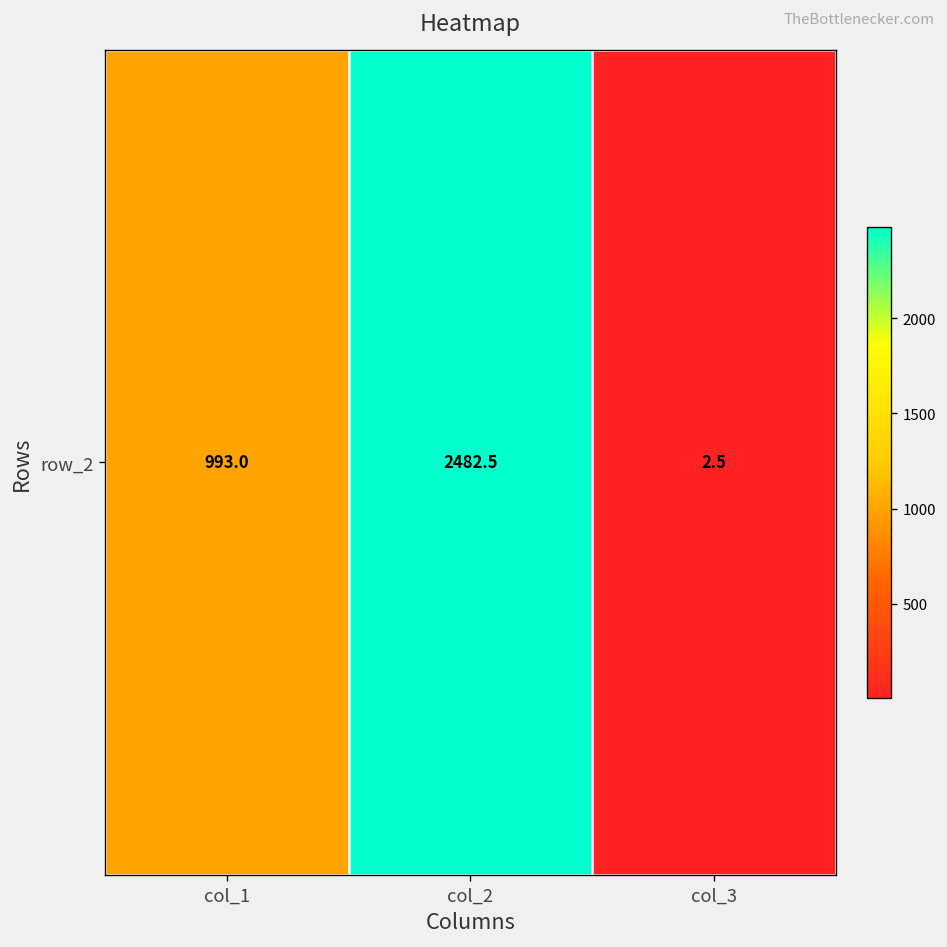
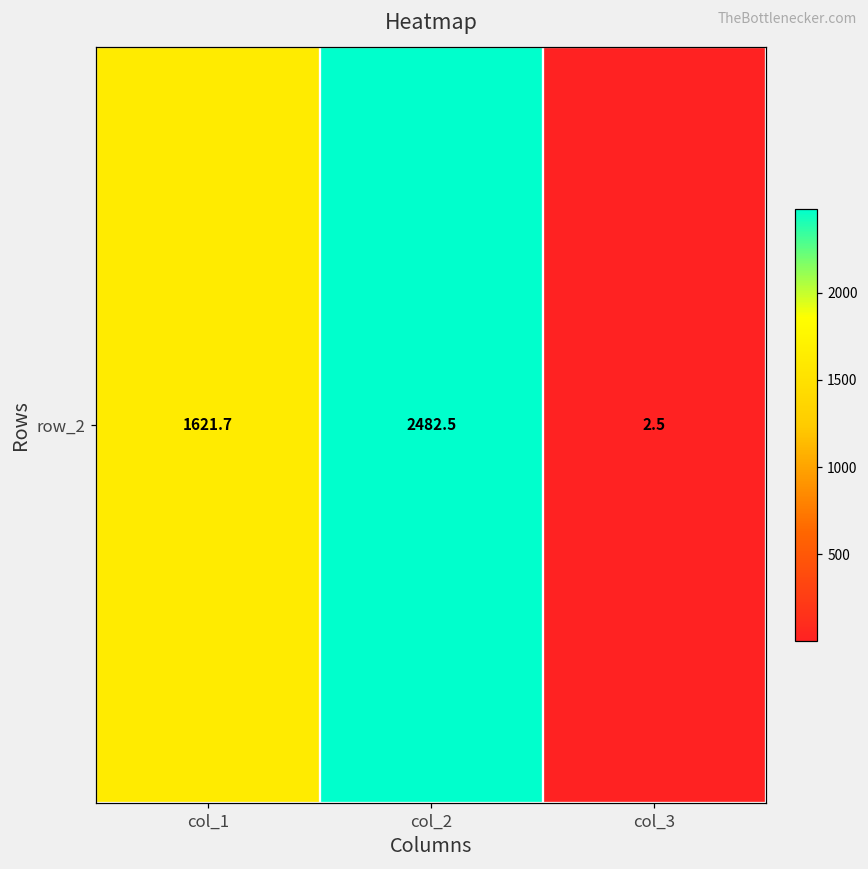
  {
    "row_2": {
-     "col_1": 993.0,
+     "col_1": 1621.7,
      "col_2": 2482.5,
      "col_3": 2.5
    }
  }
